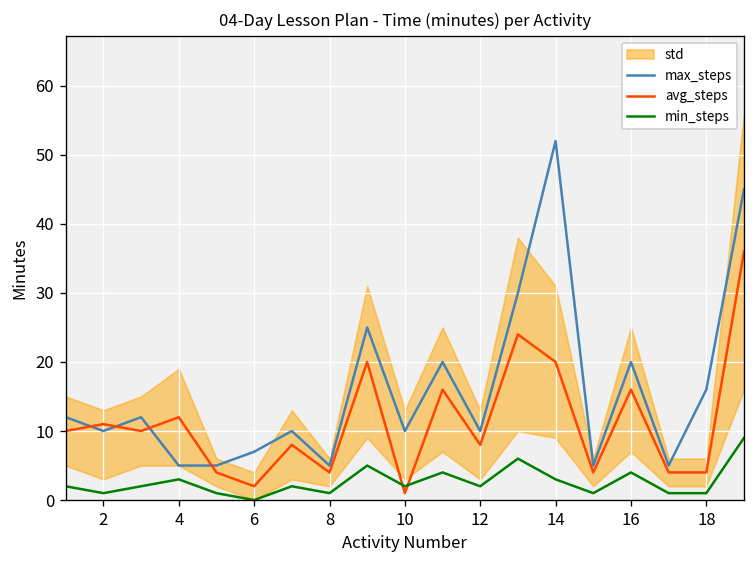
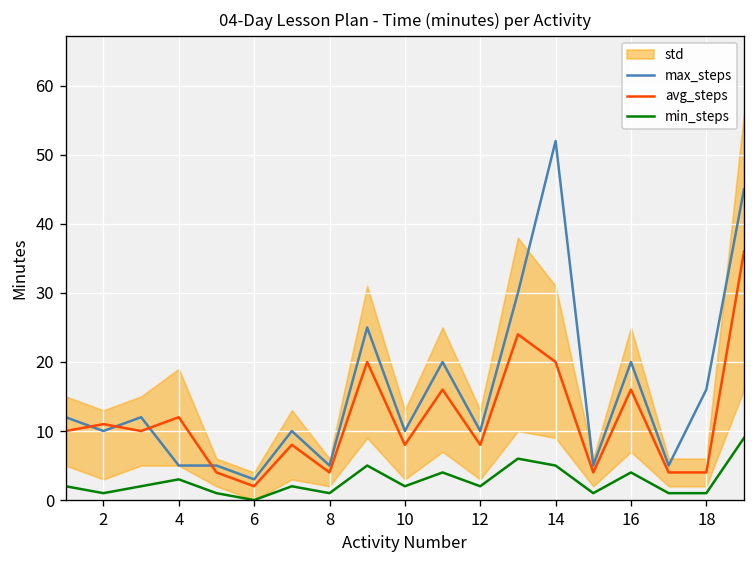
  {
    "max_steps": {
      "2": 10,
      "4": 5,
-     "6": 7,
+     "6": 3,
      "8": 5,
      "10": 10,
      "12": 10,
      "14": 52,
      "16": 20,
      "18": 16
    },
    "avg_steps": {
      "2": 11,
      "4": 12,
      "6": 2,
      "8": 4,
-     "10": 1,
+     "10": 8,
      "12": 8,
      "14": 20,
      "16": 16,
      "18": 4
    },
    "min_steps": {
      "2": 1,
      "4": 3,
      "6": 0,
      "8": 1,
      "10": 2,
      "12": 2,
-     "14": 3,
+     "14": 5,
      "16": 4,
      "18": 1
    }
  }
